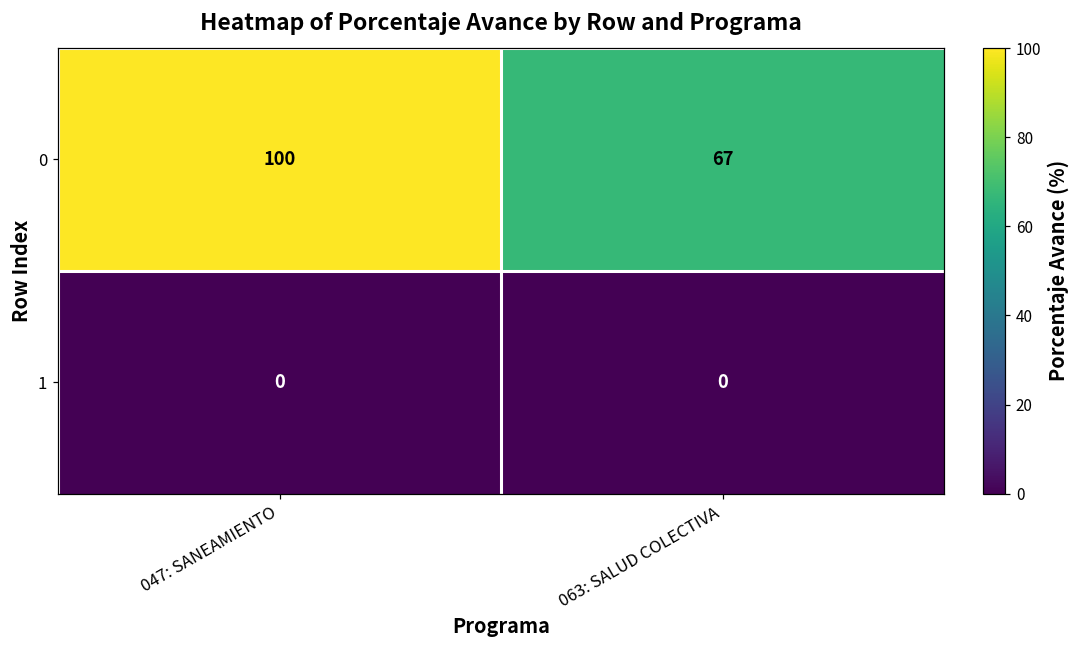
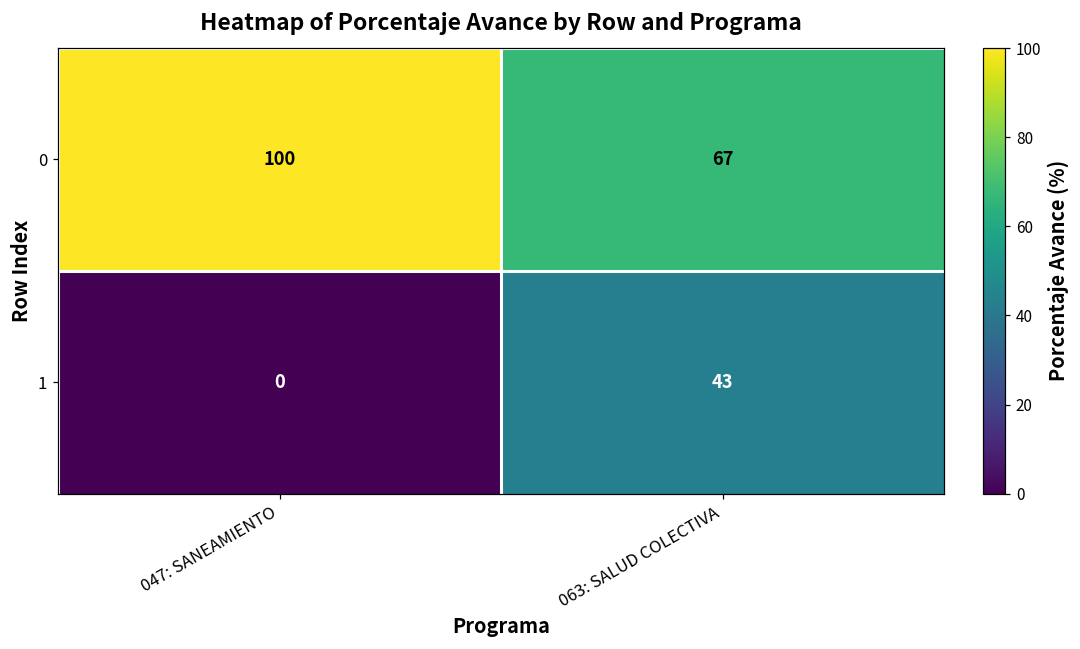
  {
    "0": {
      "047: SANEAMIENTO": 100,
      "063: SALUD COLECTIVA": 67
    },
    "1": {
      "047: SANEAMIENTO": 0,
-     "063: SALUD COLECTIVA": 0
+     "063: SALUD COLECTIVA": 43
    }
  }
